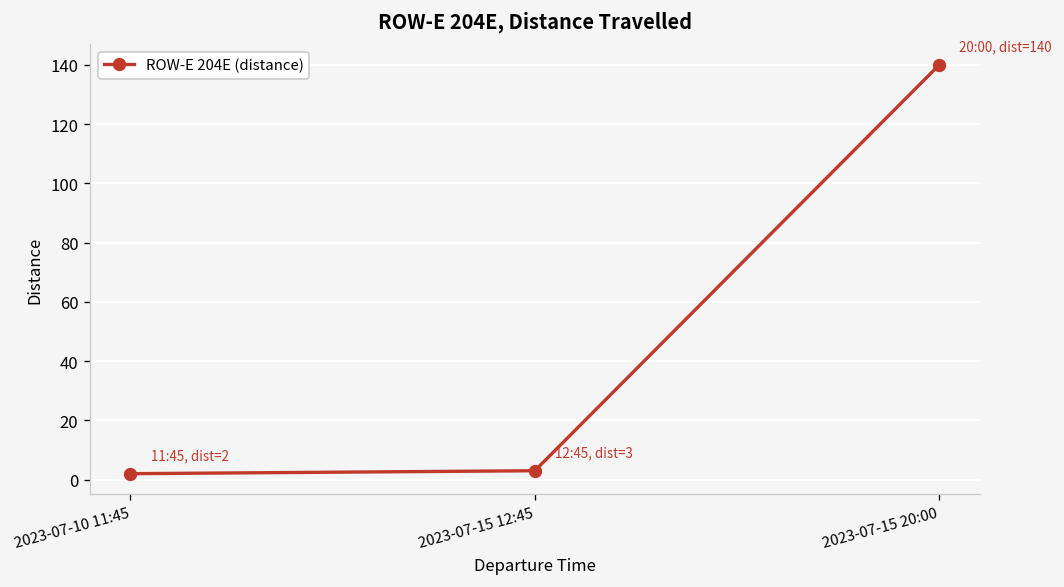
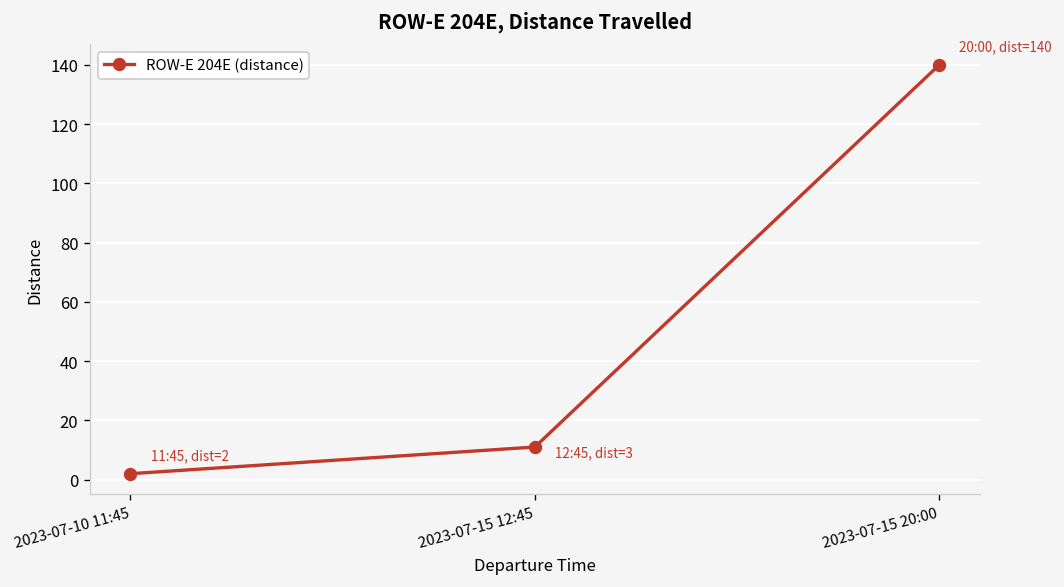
  {
-   "2023-07-15 12:45": 3
+   "2023-07-15 12:45": 11
  }
